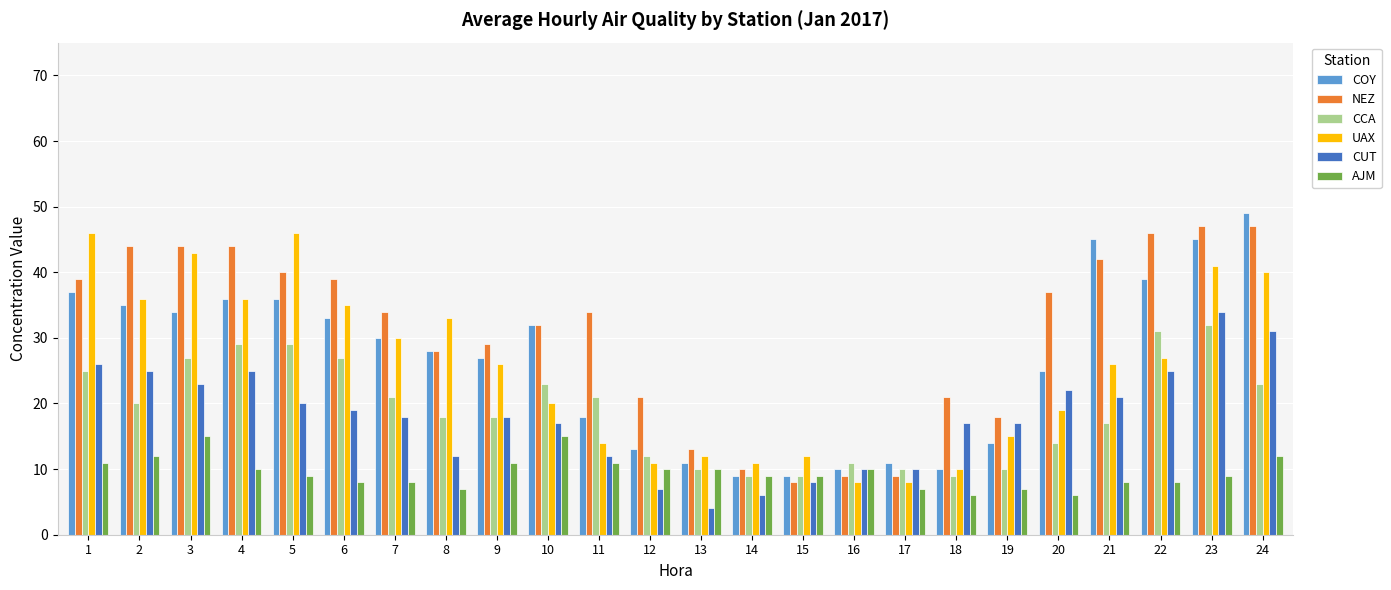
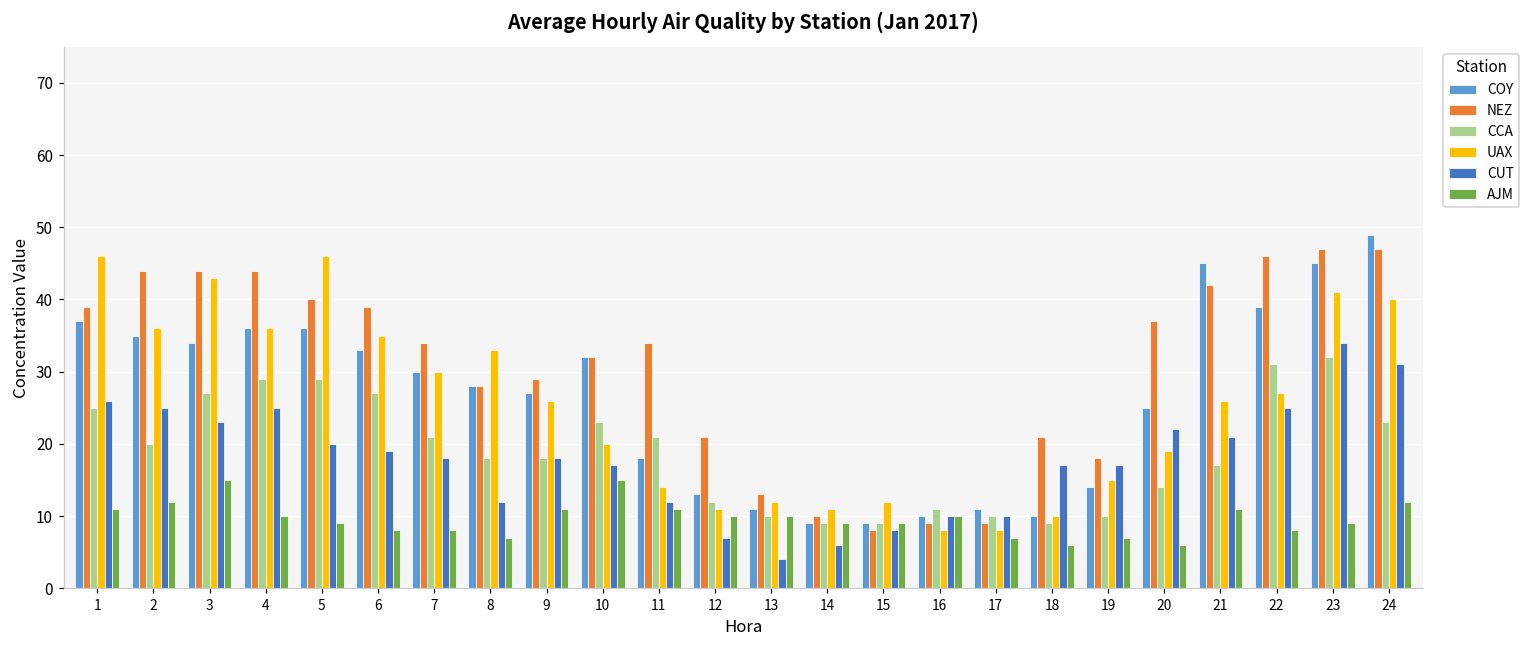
  {
    "NEZ": {
      "1": 39,
      "2": 44,
      "3": 44,
      "4": 44,
      "5": 40,
      "6": 39,
      "7": 34,
      "8": 28,
      "9": 29,
      "10": 32,
      "11": 34,
      "12": 21,
      "13": 13,
      "14": 10,
      "15": 8,
      "16": 9,
      "17": 9,
      "18": 21,
      "19": 18,
      "20": 37,
      "21": 42,
      "22": 46,
      "23": 47,
      "24": 47
    },
    "CCA": {
      "1": 25,
      "2": 20,
      "3": 27,
      "4": 29,
      "5": 29,
      "6": 27,
      "7": 21,
      "8": 18,
      "9": 18,
      "10": 23,
      "11": 21,
      "12": 12,
      "13": 10,
      "14": 9,
      "15": 9,
      "16": 11,
      "17": 10,
      "18": 9,
      "19": 10,
      "20": 14,
      "21": 17,
      "22": 31,
      "23": 32,
      "24": 23
    },
    "UAX": {
      "1": 46,
      "2": 36,
      "3": 43,
      "4": 36,
      "5": 46,
      "6": 35,
      "7": 30,
      "8": 33,
      "9": 26,
      "10": 20,
      "11": 14,
      "12": 11,
      "13": 12,
      "14": 11,
      "15": 12,
      "16": 8,
      "17": 8,
      "18": 10,
      "19": 15,
      "20": 19,
      "21": 26,
      "22": 27,
      "23": 41,
      "24": 40
    },
    "AJM": {
      "1": 11,
      "2": 12,
      "3": 15,
      "4": 10,
      "5": 9,
      "6": 8,
      "7": 8,
      "8": 7,
      "9": 11,
      "10": 15,
      "11": 11,
      "12": 10,
      "13": 10,
      "14": 9,
      "15": 9,
      "16": 10,
      "17": 7,
      "18": 6,
      "19": 7,
      "20": 6,
-     "21": 8,
+     "21": 11,
      "22": 8,
      "23": 9,
      "24": 12
    }
  }
